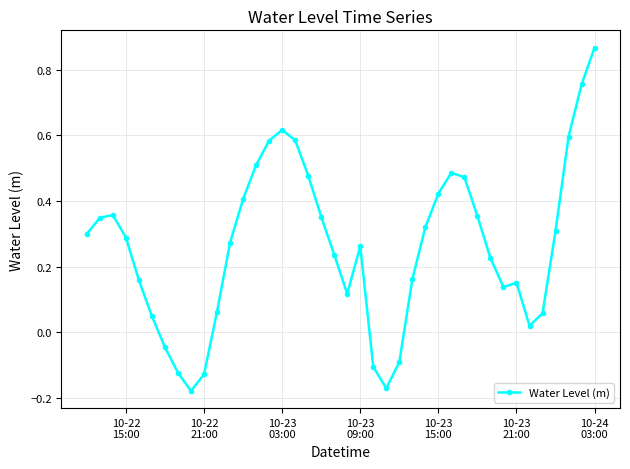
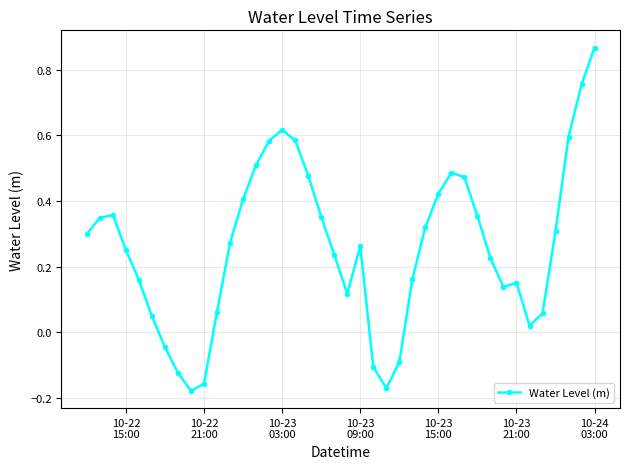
  {
-   "10-22 15:00": 0.29,
-   "10-22 21:00": -0.13,
+   "10-22 15:00": 0.25,
+   "10-22 21:00": -0.16,
    "10-23 03:00": 0.62,
    "10-23 09:00": 0.26,
    "10-23 15:00": 0.42,
    "10-23 21:00": 0.15,
    "10-24 03:00": 0.87
  }
